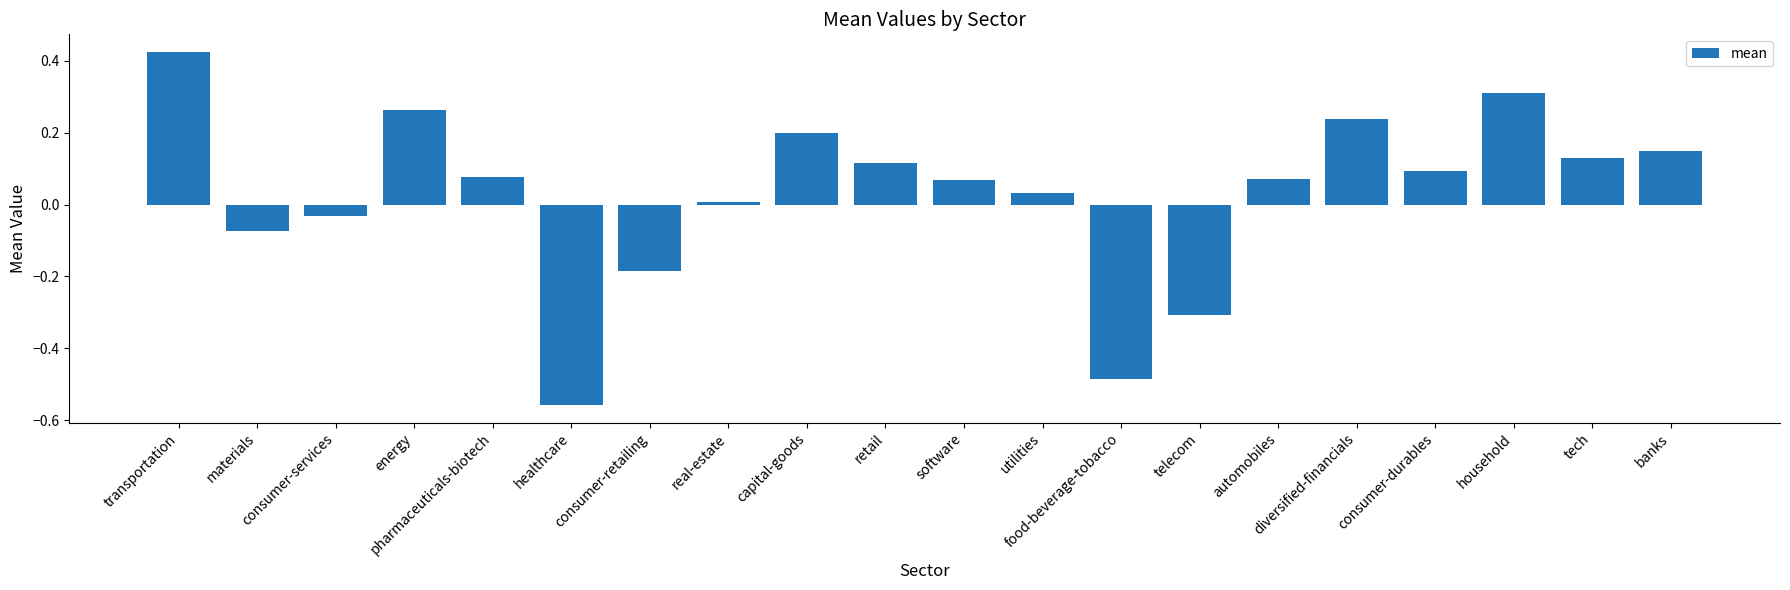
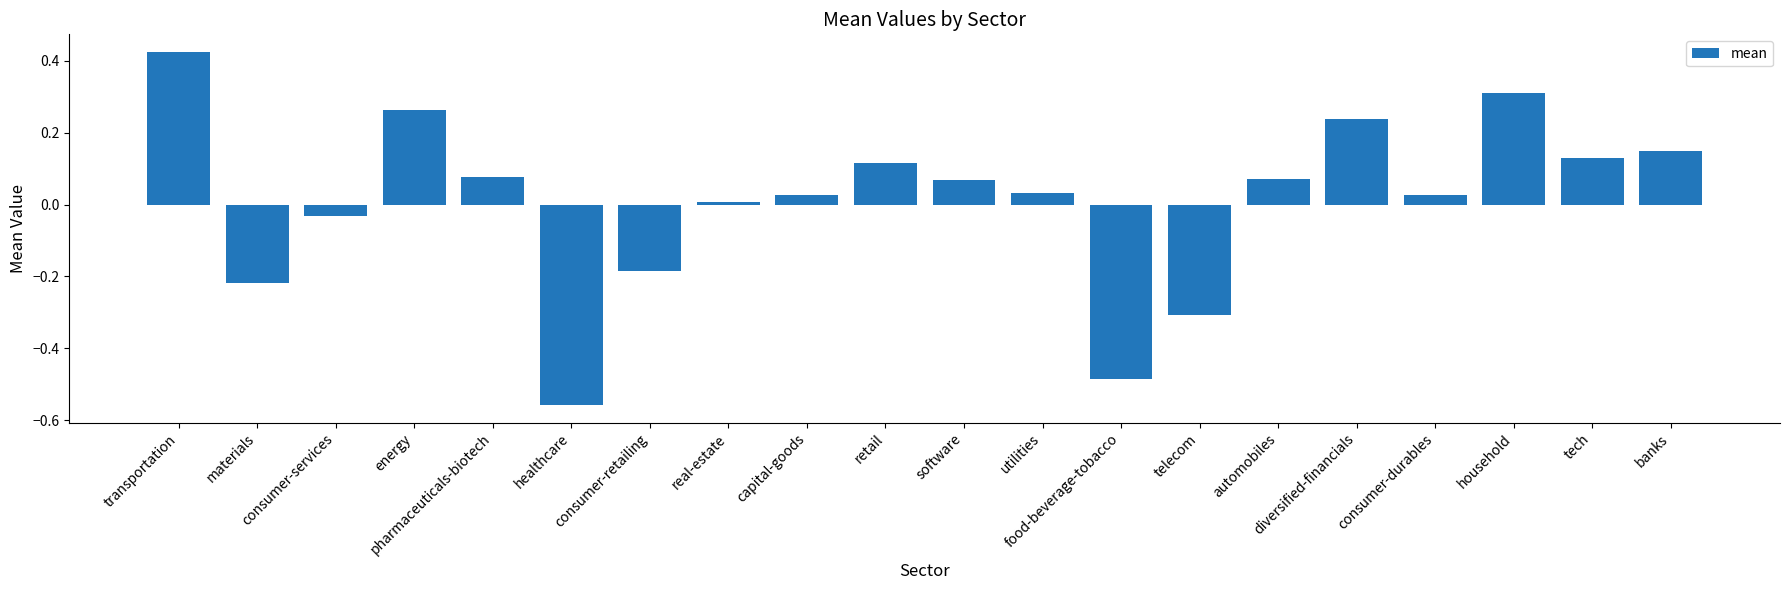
  {
    "transportation": 0.43,
-   "materials": -0.07,
+   "materials": -0.22,
    "consumer-services": -0.03,
    "energy": 0.26,
    "pharmaceuticals-biotech": 0.08,
    "healthcare": -0.56,
    "consumer-retailing": -0.19,
    "real-estate": 0.01,
-   "capital-goods": 0.20,
+   "capital-goods": 0.03,
    "retail": 0.12,
    "software": 0.07,
    "utilities": 0.03,
    "food-beverage-tobacco": -0.49,
    "telecom": -0.31,
    "automobiles": 0.07,
    "diversified-financials": 0.24,
-   "consumer-durables": 0.09,
+   "consumer-durables": 0.03,
    "household": 0.31,
    "tech": 0.13,
    "banks": 0.15
  }
